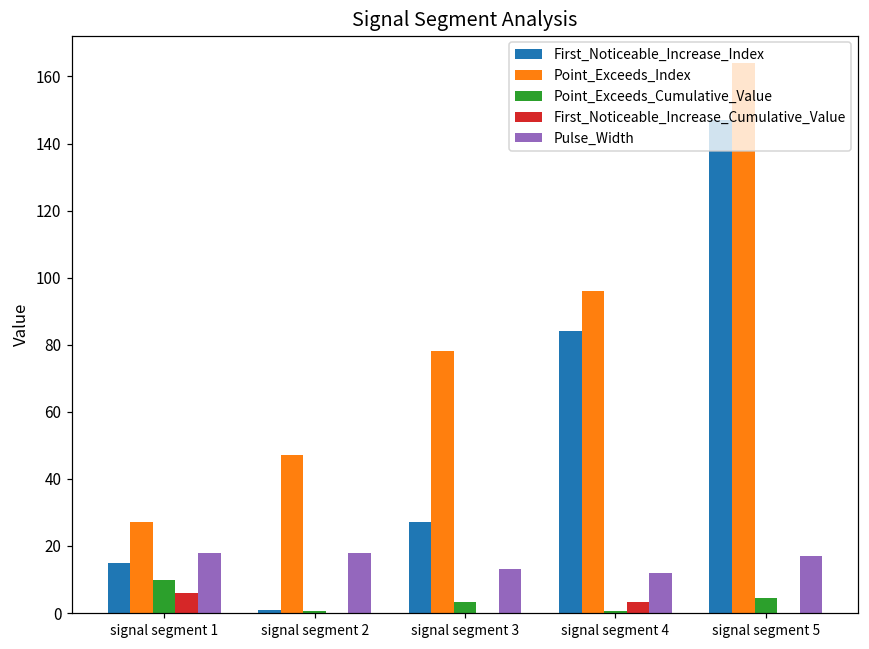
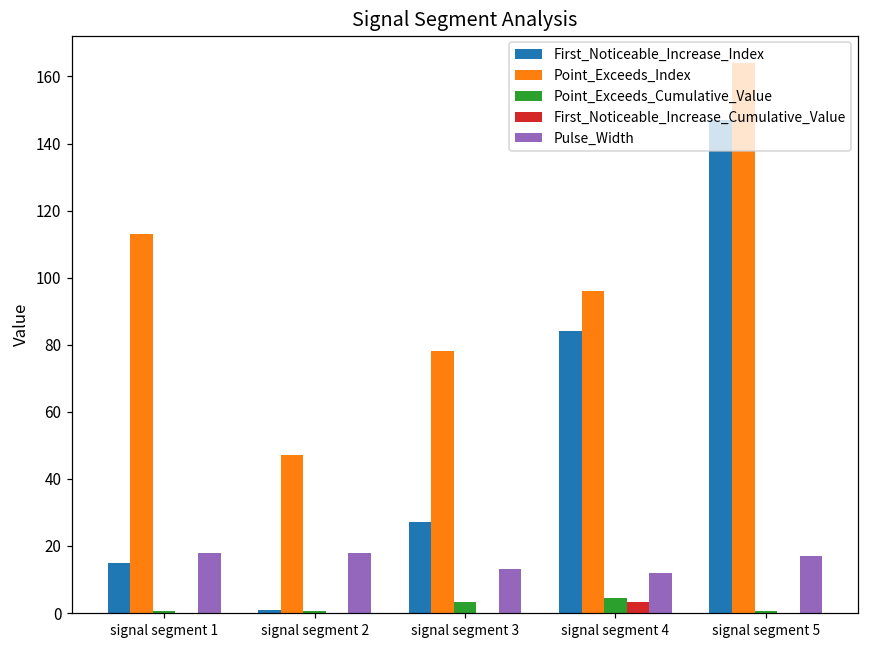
  {
    "First_Noticeable_Increase_Index": {
      "signal segment 1": 15,
      "signal segment 2": 1,
      "signal segment 3": 27,
      "signal segment 4": 84
    },
    "Point_Exceeds_Index": {
-     "signal segment 1": 27,
+     "signal segment 1": 113,
      "signal segment 2": 47,
      "signal segment 3": 78,
      "signal segment 4": 96
    },
    "Point_Exceeds_Cumulative_Value": {
-     "signal segment 1": 10,
+     "signal segment 1": 1,
      "signal segment 3": 3,
-     "signal segment 4": 1,
-     "signal segment 5": 5
+     "signal segment 4": 4,
+     "signal segment 5": 1
    },
    "First_Noticeable_Increase_Cumulative_Value": {
-     "signal segment 1": 6,
+     "signal segment 1": 0,
      "signal segment 2": 0,
      "signal segment 3": 0,
      "signal segment 4": 3,
      "signal segment 5": 0
    },
    "Pulse_Width": {
      "signal segment 1": 18,
      "signal segment 2": 18,
      "signal segment 3": 13,
      "signal segment 4": 12,
      "signal segment 5": 17
    }
  }
